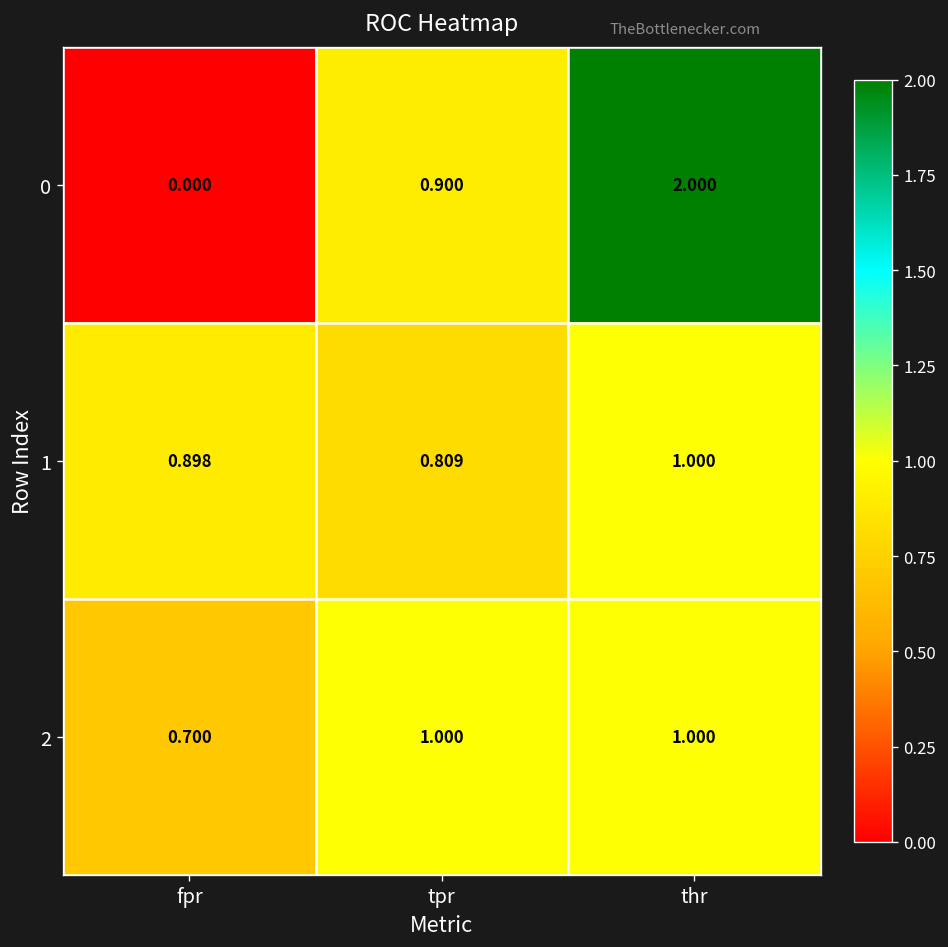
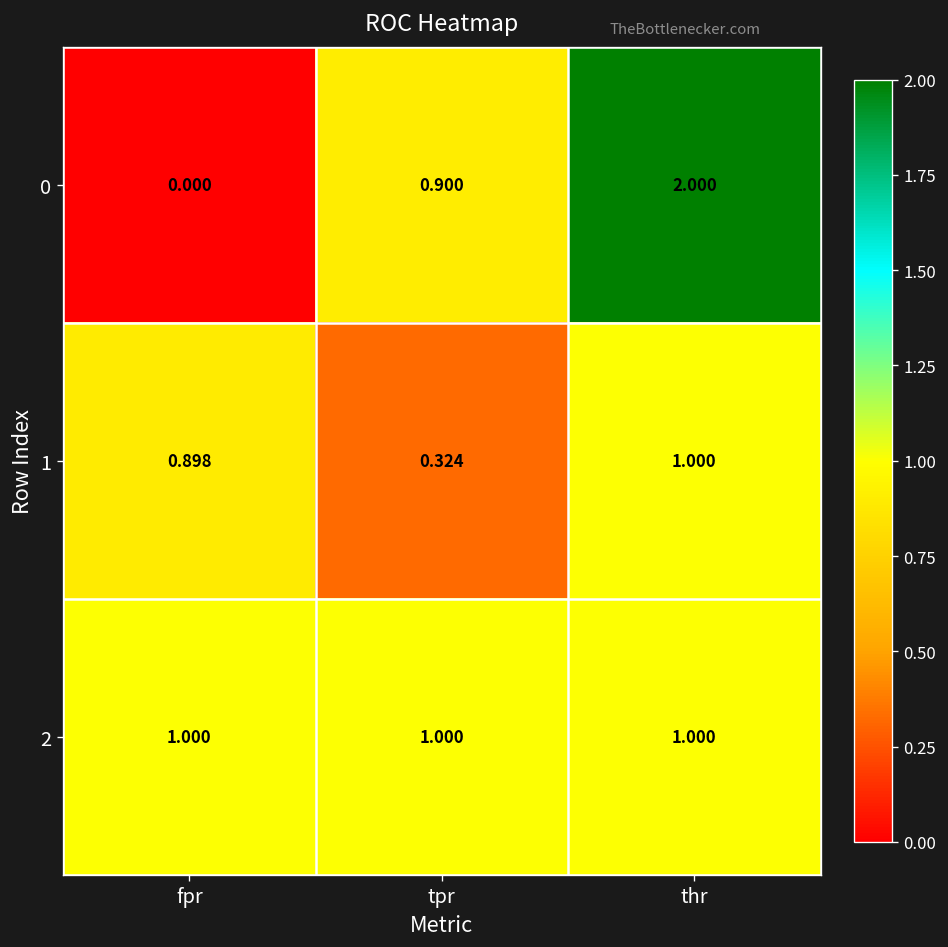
  {
    "0": {
      "fpr": 0.000,
      "tpr": 0.900,
      "thr": 2.000
    },
    "1": {
      "fpr": 0.898,
-     "tpr": 0.809,
+     "tpr": 0.324,
      "thr": 1.000
    },
    "2": {
-     "fpr": 0.700,
+     "fpr": 1.000,
      "tpr": 1.000,
      "thr": 1.000
    }
  }
